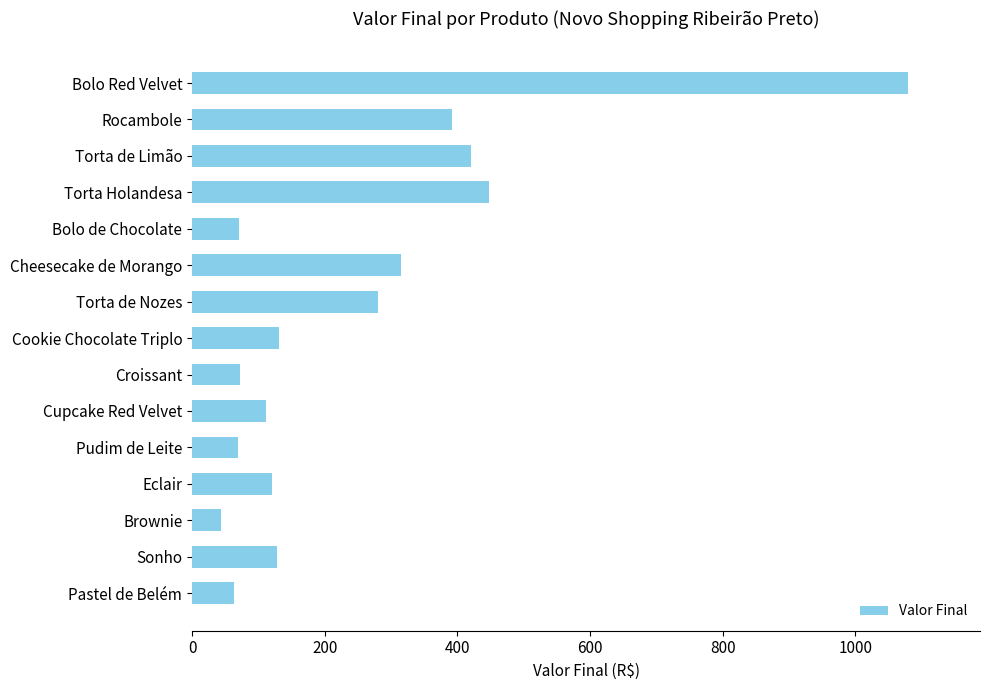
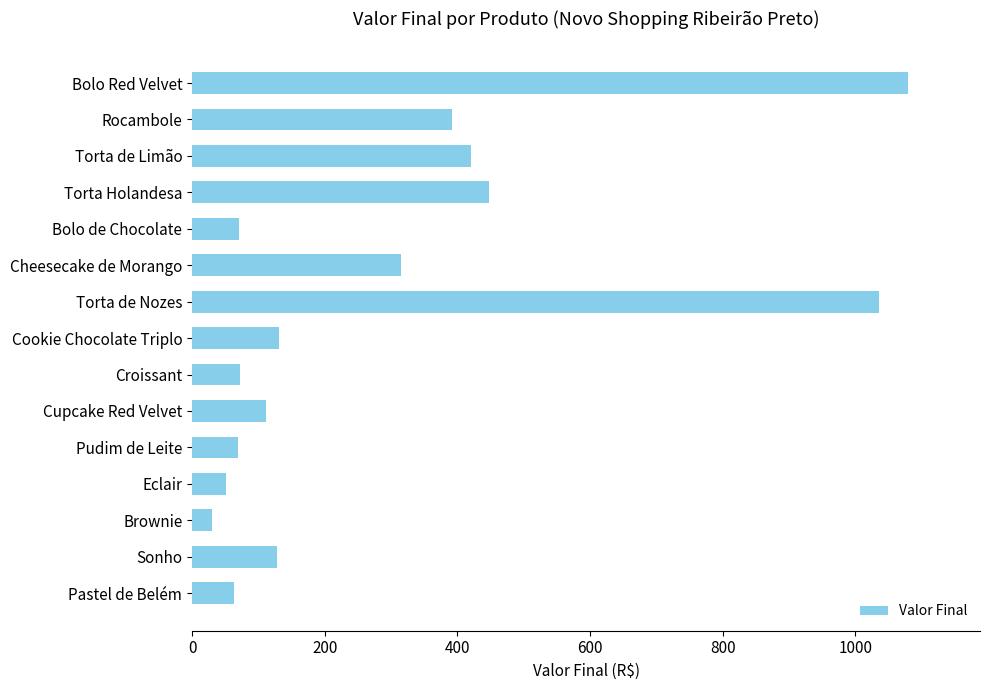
  {
    "Bolo Red Velvet": 1080,
    "Rocambole": 390,
    "Torta de Limão": 420,
    "Torta Holandesa": 450,
    "Bolo de Chocolate": 70,
    "Cheesecake de Morango": 320,
-   "Torta de Nozes": 280,
+   "Torta de Nozes": 1040,
    "Cookie Chocolate Triplo": 130,
    "Croissant": 70,
    "Cupcake Red Velvet": 110,
    "Pudim de Leite": 70,
-   "Eclair": 120,
-   "Brownie": 40,
+   "Eclair": 50,
+   "Brownie": 30,
    "Sonho": 130,
    "Pastel de Belém": 60
  }
